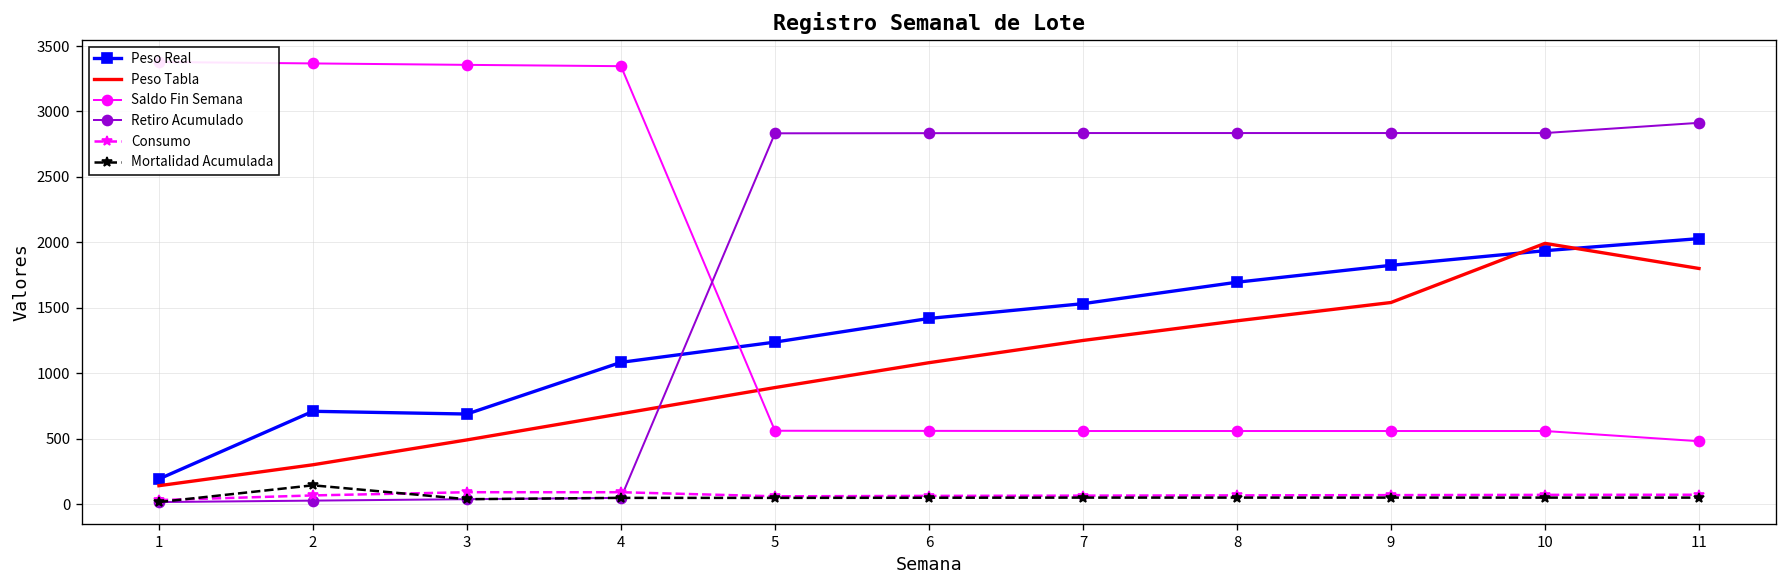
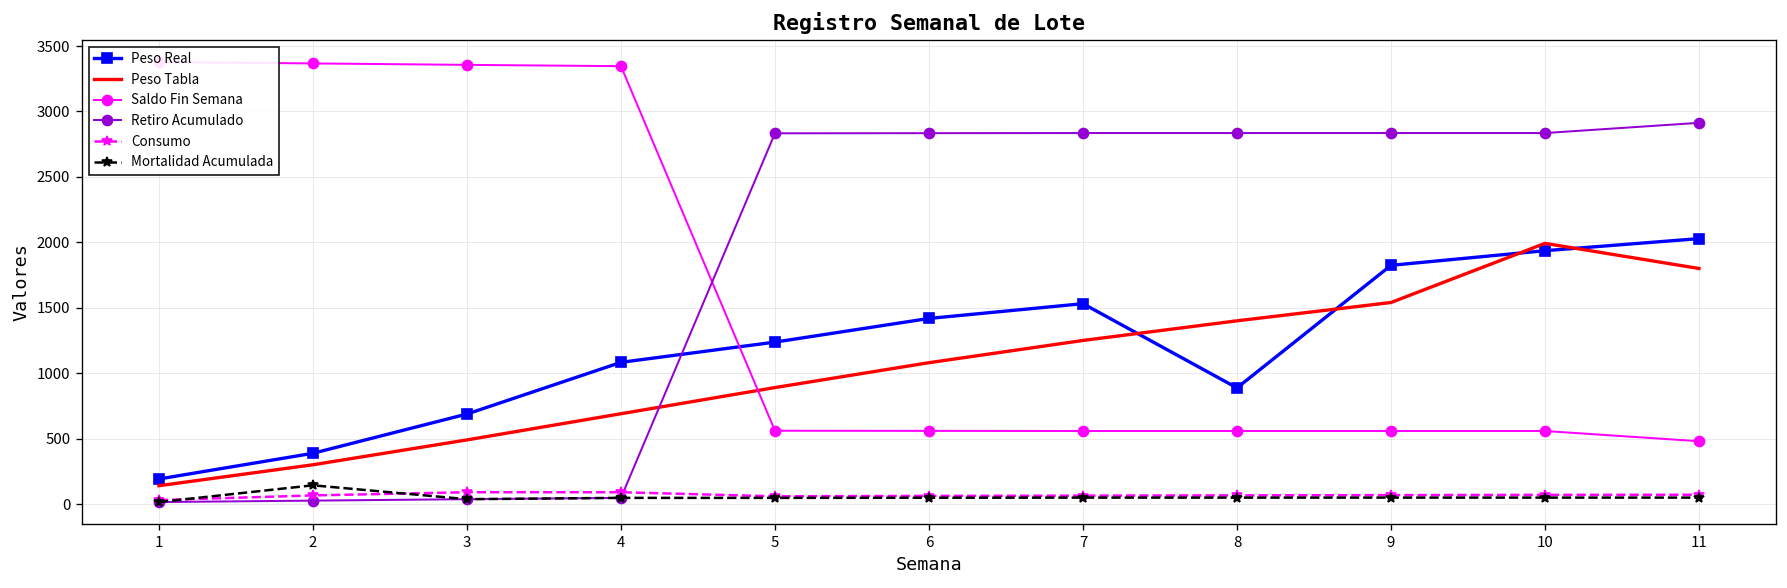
  {
    "Peso Real": {
      "1": 190,
-     "2": 710,
+     "2": 390,
      "3": 690,
      "4": 1080,
      "5": 1240,
      "6": 1420,
      "7": 1530,
-     "8": 1700,
+     "8": 890,
      "9": 1820,
      "10": 1940,
      "11": 2030
    },
    "Peso Tabla": {
      "1": 140,
      "2": 300,
      "3": 490,
      "4": 690,
      "5": 890,
      "6": 1080,
      "7": 1250,
      "8": 1400,
      "9": 1540,
      "10": 1990,
      "11": 1800
    },
    "Retiro Acumulado": {
      "2": 30,
      "5": 2830,
      "6": 2830,
      "7": 2840,
      "8": 2840,
      "9": 2840,
      "10": 2840,
      "11": 2910
    },
    "Mortalidad Acumulada": {
      "2": 140
    }
  }
